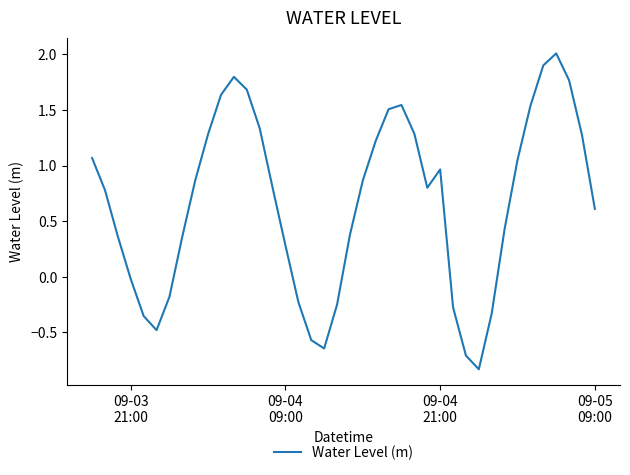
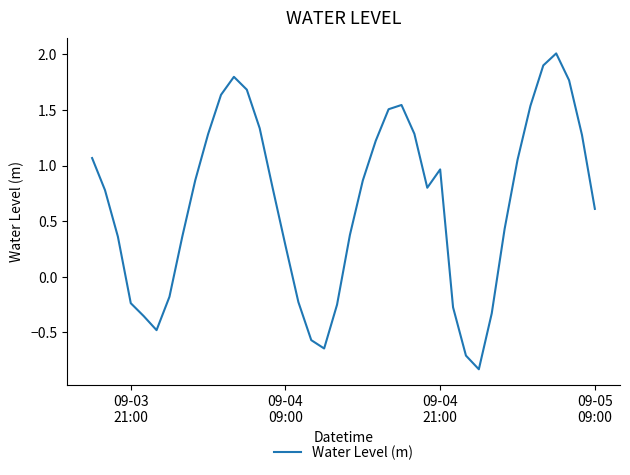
  {
-   "09-03 21:00": -0.02,
+   "09-03 21:00": -0.24,
    "09-04 09:00": 0.28,
    "09-04 21:00": 0.97,
    "09-05 09:00": 0.61
  }
